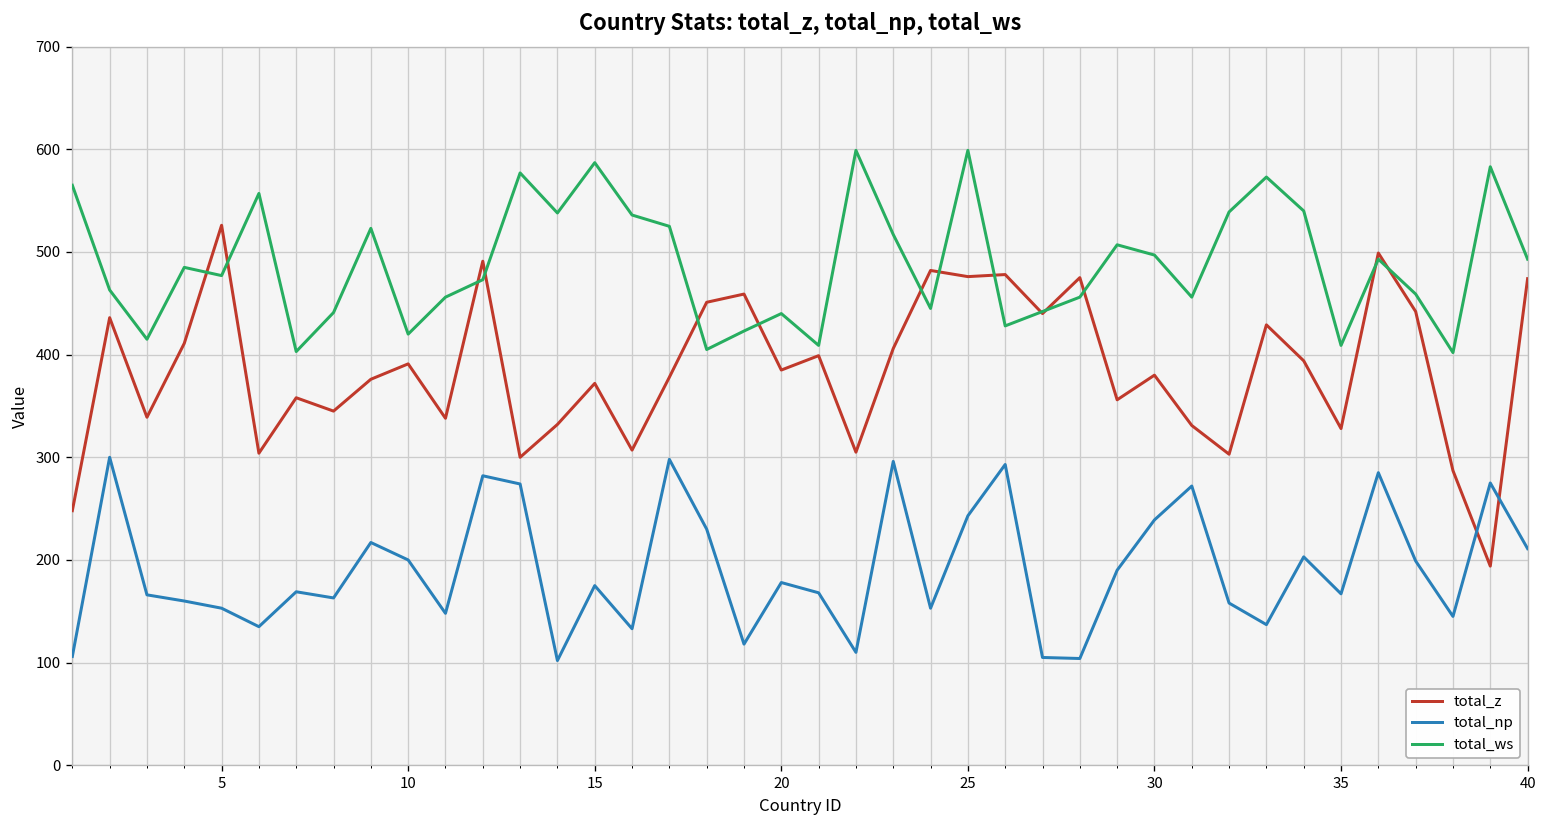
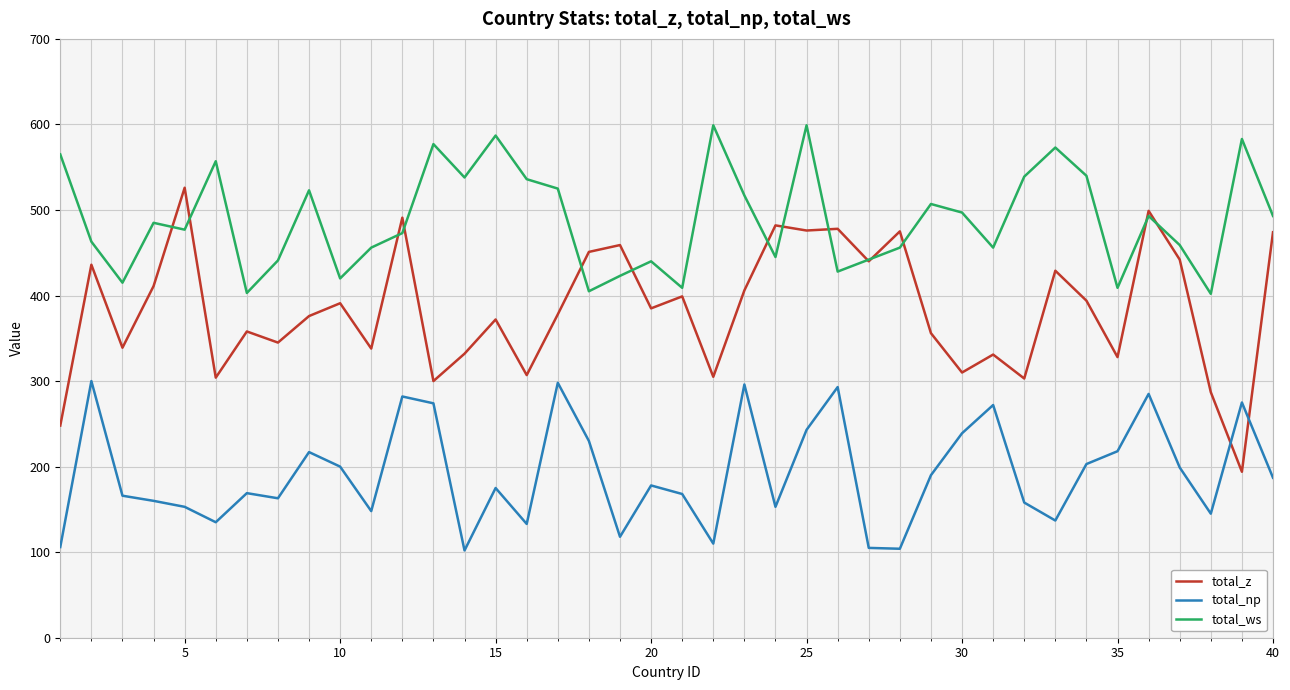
  {
    "total_z": {
      "5": 530,
      "10": 390,
      "15": 370,
      "20": 390,
      "25": 480,
-     "30": 380,
+     "30": 310,
      "35": 330,
      "40": 470
    },
    "total_np": {
      "5": 150,
      "10": 200,
      "15": 180,
      "20": 180,
      "25": 240,
      "30": 240,
-     "35": 170,
-     "40": 210
+     "35": 220,
+     "40": 190
    },
    "total_ws": {
      "5": 480,
      "10": 420,
      "15": 590,
      "20": 440,
      "25": 600,
      "30": 500,
      "35": 410,
      "40": 490
    }
  }
